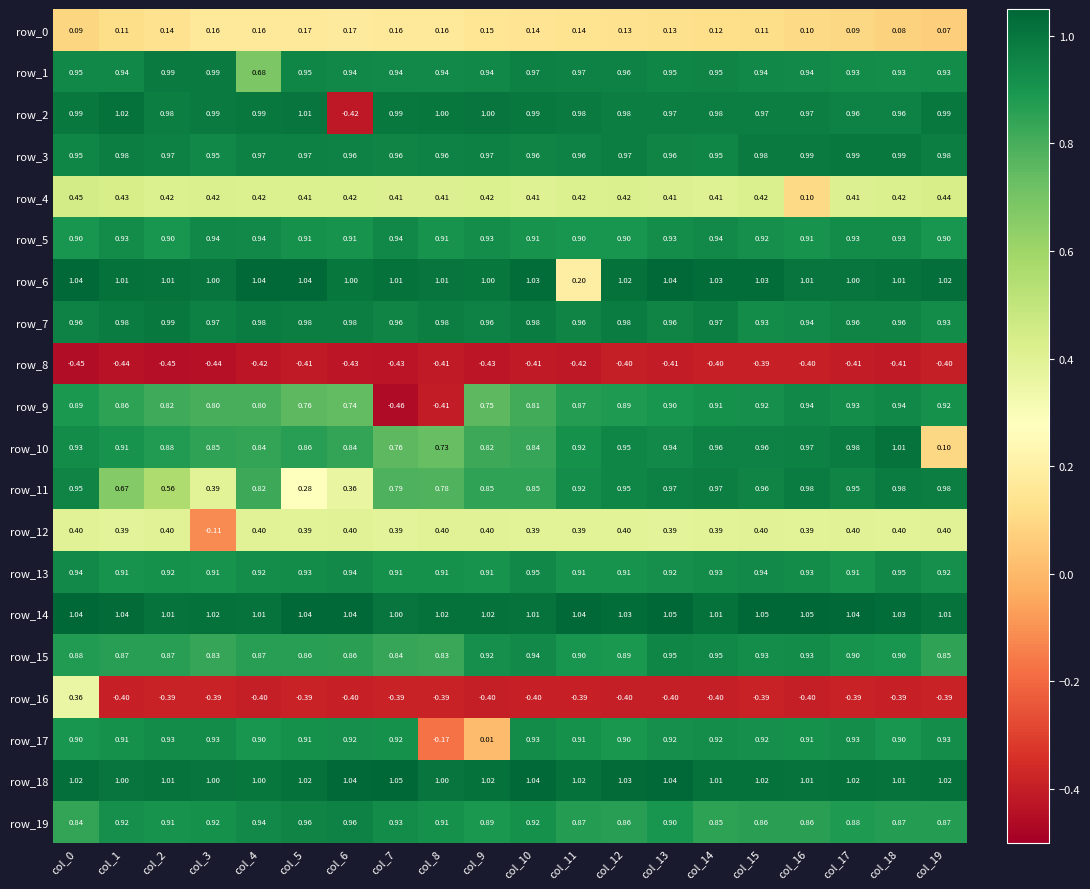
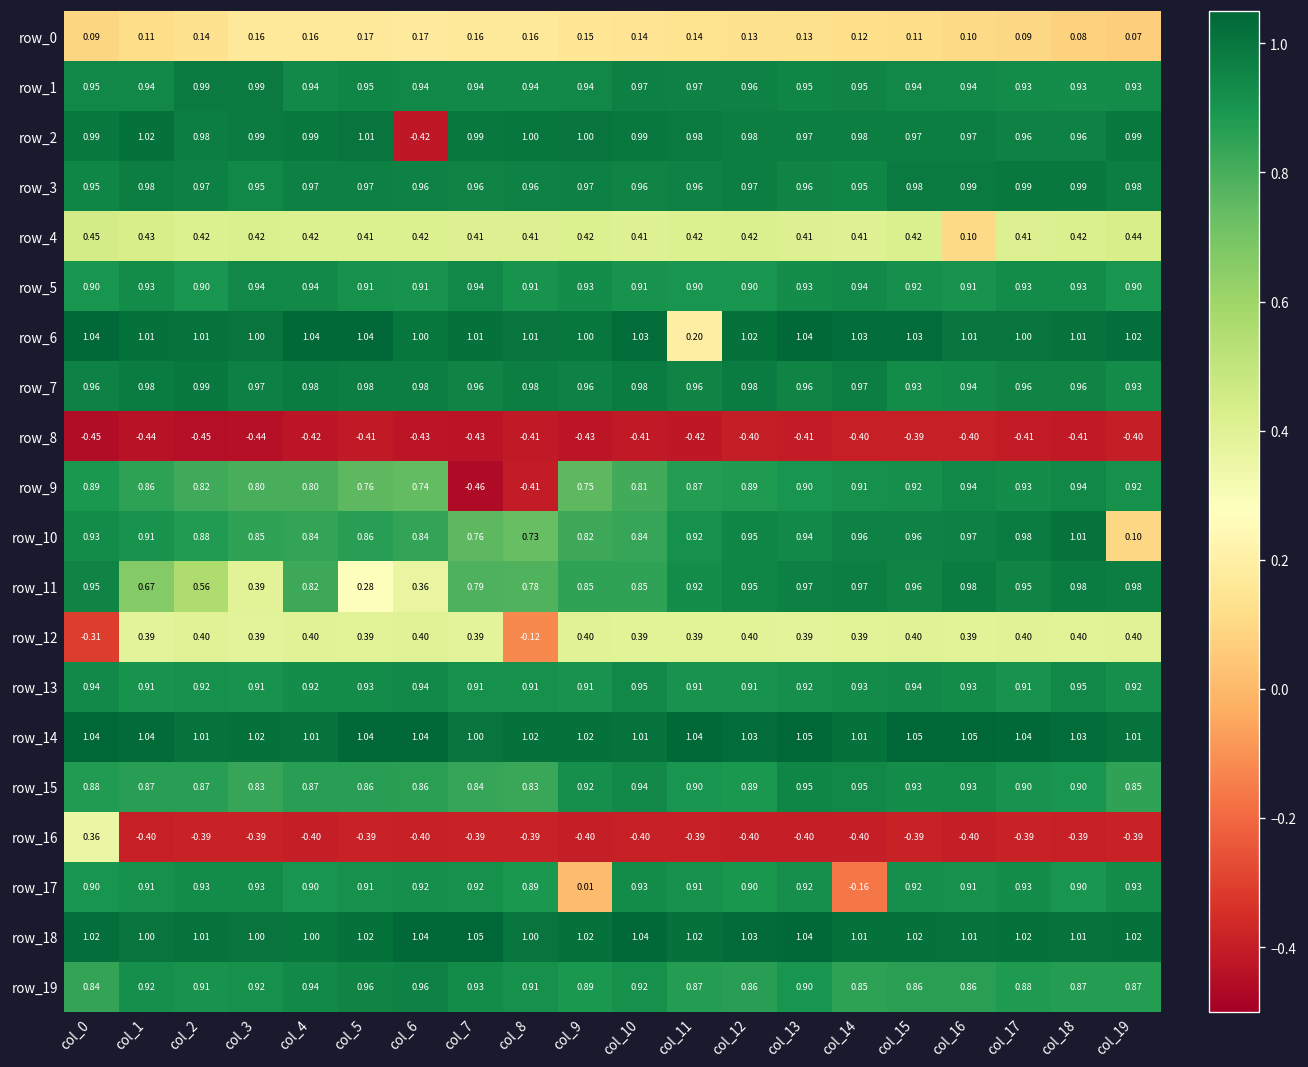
  {
    "row_1": {
      "col_0": 0.95,
      "col_1": 0.94,
      "col_2": 0.99,
      "col_3": 0.99,
-     "col_4": 0.68,
+     "col_4": 0.94,
      "col_5": 0.95,
      "col_6": 0.94,
      "col_7": 0.94,
      "col_8": 0.94,
      "col_9": 0.94,
      "col_10": 0.97,
      "col_11": 0.97,
      "col_12": 0.96,
      "col_13": 0.95,
      "col_14": 0.95,
      "col_15": 0.94,
      "col_16": 0.94,
      "col_17": 0.93,
      "col_18": 0.93,
      "col_19": 0.93
    },
    "row_12": {
-     "col_0": 0.40,
+     "col_0": -0.31,
      "col_1": 0.39,
      "col_2": 0.40,
-     "col_3": -0.11,
+     "col_3": 0.39,
      "col_4": 0.40,
      "col_5": 0.39,
      "col_6": 0.40,
      "col_7": 0.39,
-     "col_8": 0.40,
+     "col_8": -0.12,
      "col_9": 0.40,
      "col_10": 0.39,
      "col_11": 0.39,
      "col_12": 0.40,
      "col_13": 0.39,
      "col_14": 0.39,
      "col_15": 0.40,
      "col_16": 0.39,
      "col_17": 0.40,
      "col_18": 0.40,
      "col_19": 0.40
    },
    "row_17": {
      "col_0": 0.90,
      "col_1": 0.91,
      "col_2": 0.93,
      "col_3": 0.93,
      "col_4": 0.90,
      "col_5": 0.91,
      "col_6": 0.92,
      "col_7": 0.92,
-     "col_8": -0.17,
+     "col_8": 0.89,
      "col_9": 0.01,
      "col_10": 0.93,
      "col_11": 0.91,
      "col_12": 0.90,
      "col_13": 0.92,
-     "col_14": 0.92,
+     "col_14": -0.16,
      "col_15": 0.92,
      "col_16": 0.91,
      "col_17": 0.93,
      "col_18": 0.90,
      "col_19": 0.93
    }
  }
